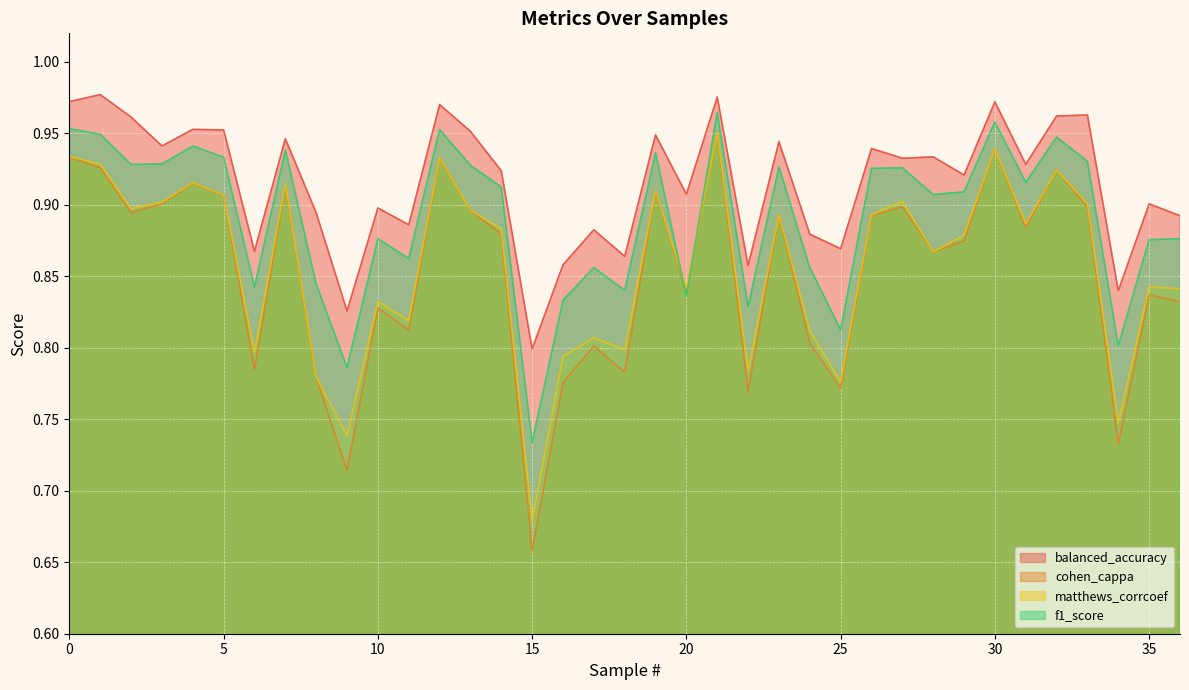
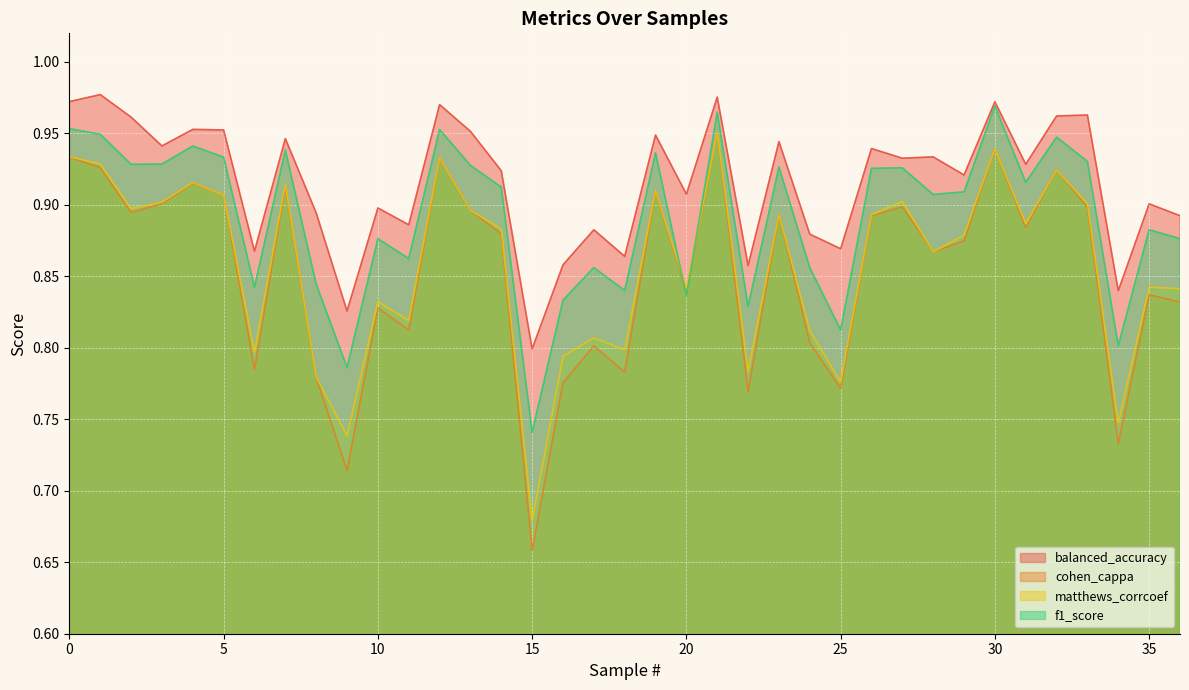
  {
    "f1_score": {
      "0": 0.953,
      "5": 0.933,
      "10": 0.876,
-     "15": 0.734,
+     "15": 0.741,
      "20": 0.836,
      "25": 0.813,
-     "30": 0.958,
-     "35": 0.876
+     "30": 0.969,
+     "35": 0.883
    }
  }
